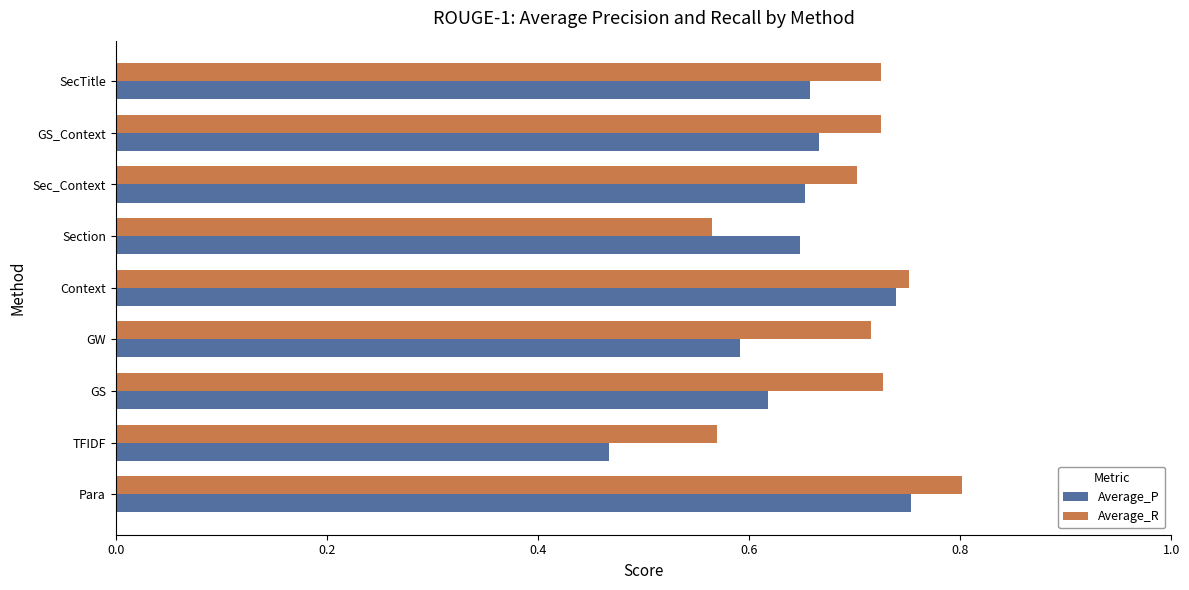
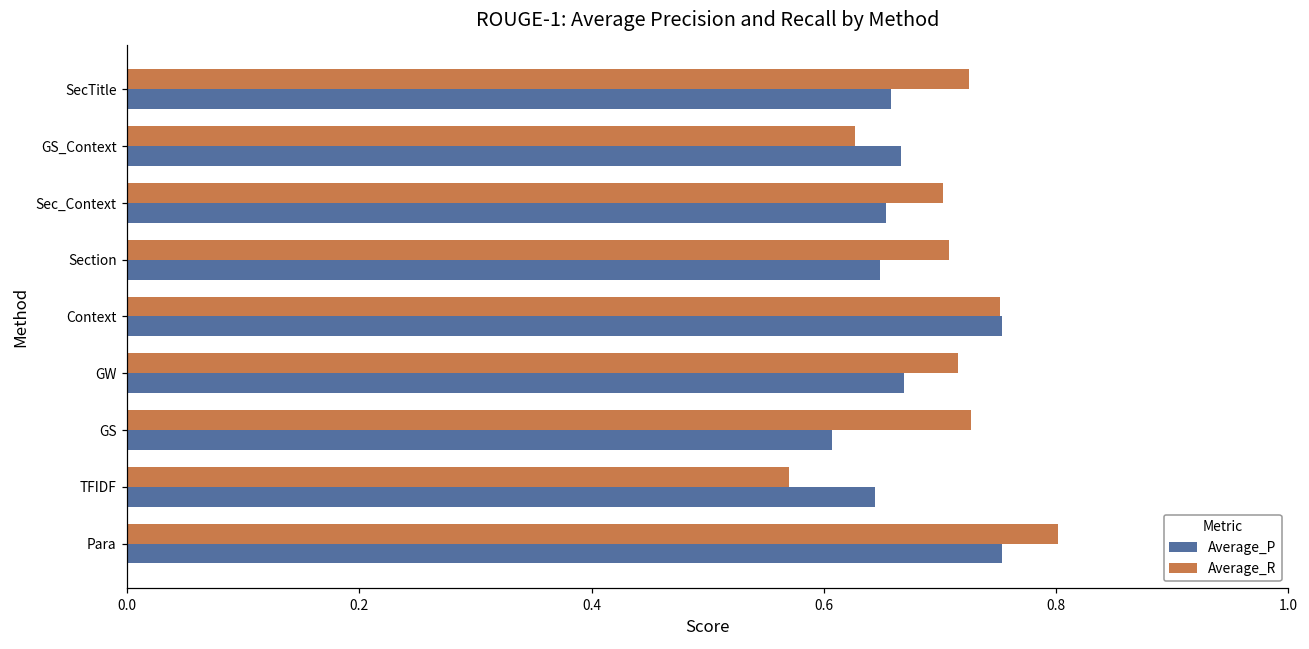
  {
    "Average_P": {
      "SecTitle": 0.658,
      "GS_Context": 0.667,
      "Sec_Context": 0.653,
      "Section": 0.648,
-     "Context": 0.740,
-     "GW": 0.591,
-     "GS": 0.618,
-     "TFIDF": 0.467,
+     "Context": 0.753,
+     "GW": 0.669,
+     "GS": 0.607,
+     "TFIDF": 0.644,
      "Para": 0.753
    },
    "Average_R": {
      "SecTitle": 0.725,
-     "GS_Context": 0.725,
+     "GS_Context": 0.627,
      "Sec_Context": 0.702,
-     "Section": 0.565,
+     "Section": 0.708,
      "Context": 0.751,
      "GW": 0.715,
      "GS": 0.727,
      "TFIDF": 0.570,
      "Para": 0.802
    }
  }
